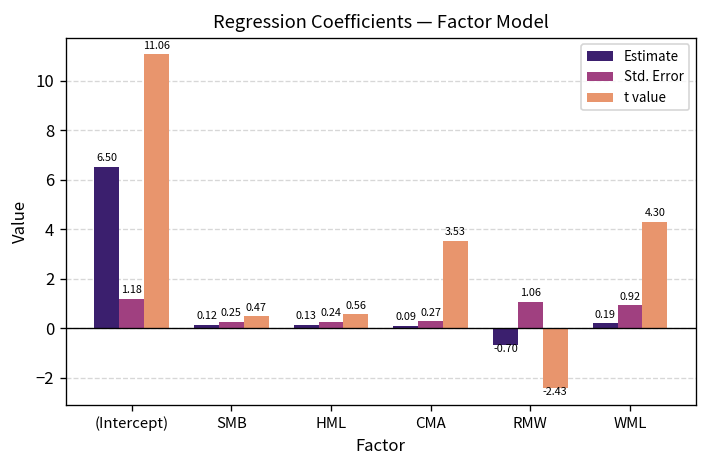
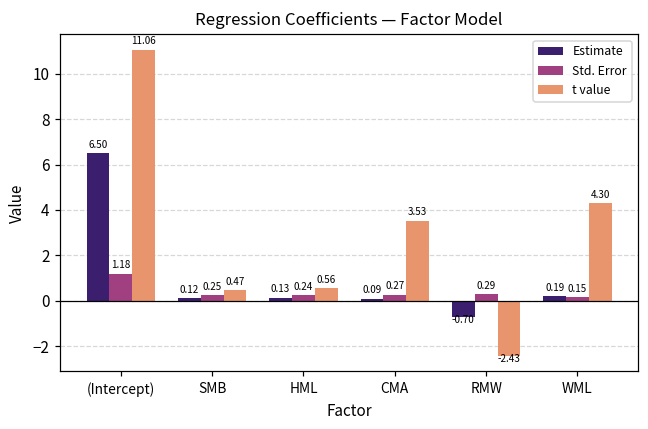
  {
    "Estimate": {
      "(Intercept)": 6.50,
      "SMB": 0.12,
      "HML": 0.13,
      "CMA": 0.09,
      "RMW": -0.70,
      "WML": 0.19
    },
    "Std. Error": {
      "(Intercept)": 1.18,
      "SMB": 0.25,
      "HML": 0.24,
      "CMA": 0.27,
-     "RMW": 1.06,
-     "WML": 0.92
+     "RMW": 0.29,
+     "WML": 0.15
    },
    "t value": {
      "(Intercept)": 11.06,
      "SMB": 0.47,
      "HML": 0.56,
      "CMA": 3.53,
      "RMW": -2.43,
      "WML": 4.30
    }
  }
